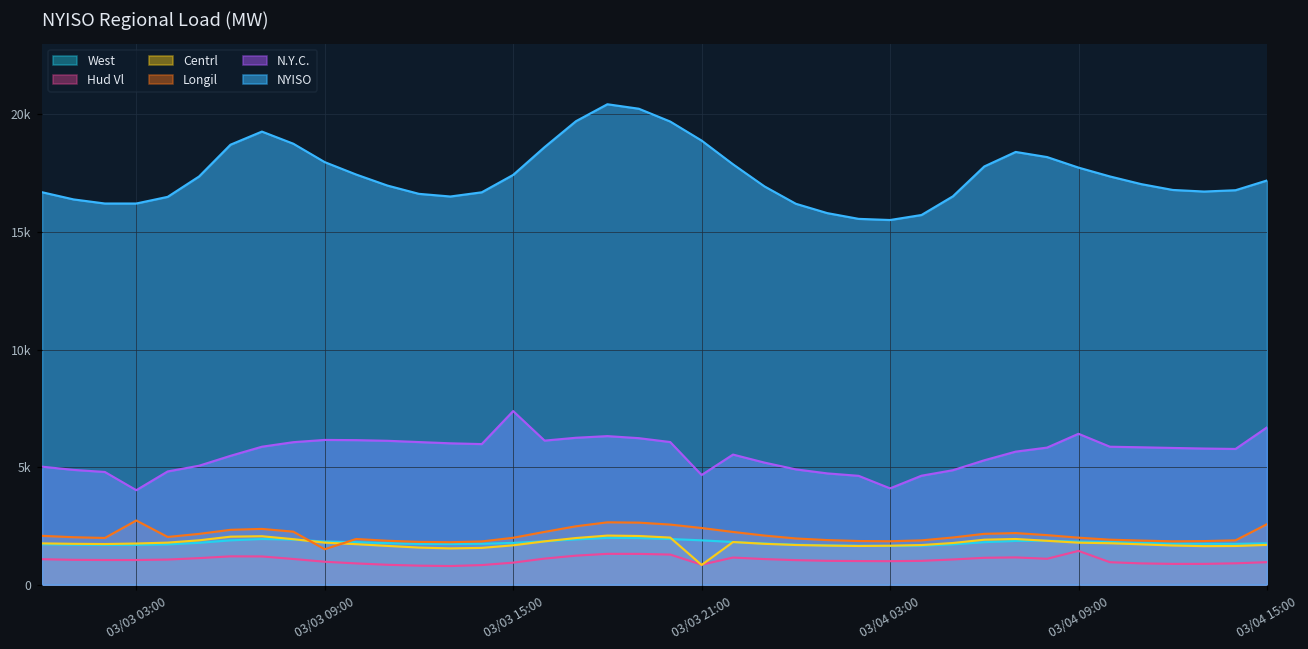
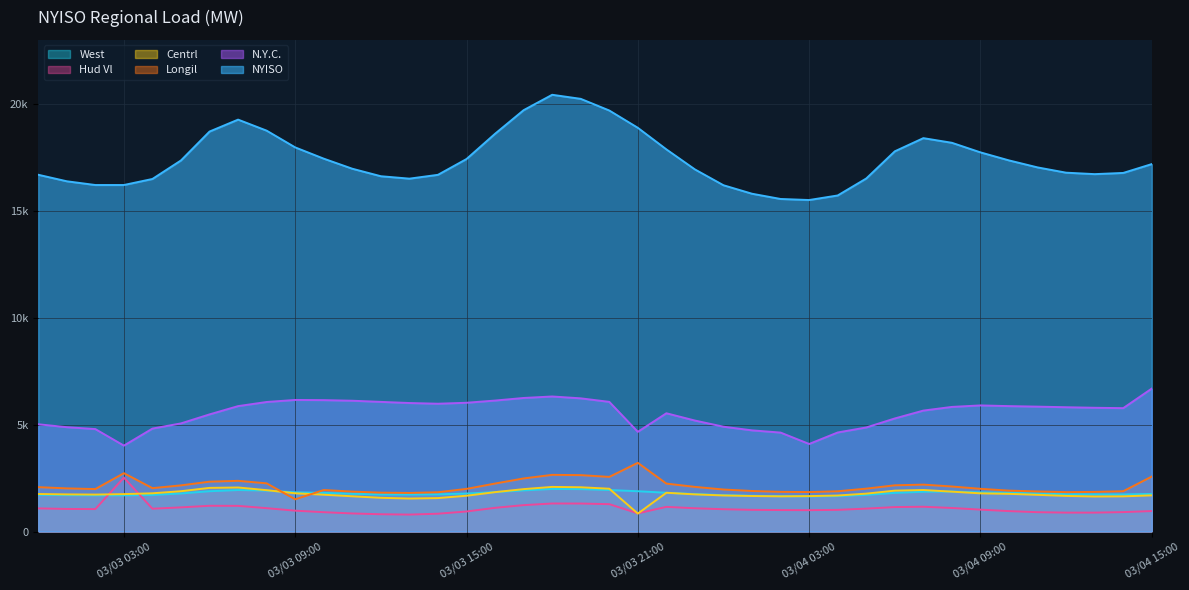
  {
    "Hud Vl": {
-     "03/03 03:00": 1100,
+     "03/03 03:00": 2500,
      "03/03 09:00": 1000,
      "03/03 15:00": 900,
      "03/04 03:00": 1000,
-     "03/04 09:00": 1400,
+     "03/04 09:00": 1000,
      "03/04 15:00": 1000
    },
    "Longil": {
      "03/03 03:00": 2700,
      "03/03 09:00": 1500,
      "03/03 15:00": 2000,
-     "03/03 21:00": 2400,
+     "03/03 21:00": 3200,
      "03/04 03:00": 1800,
      "03/04 09:00": 2000,
      "03/04 15:00": 2600
    },
    "N.Y.C.": {
      "03/03 03:00": 4000,
      "03/03 09:00": 6200,
-     "03/03 15:00": 7400,
+     "03/03 15:00": 6000,
      "03/03 21:00": 4700,
      "03/04 03:00": 4100,
-     "03/04 09:00": 6400,
+     "03/04 09:00": 5900,
      "03/04 15:00": 6700
    }
  }
